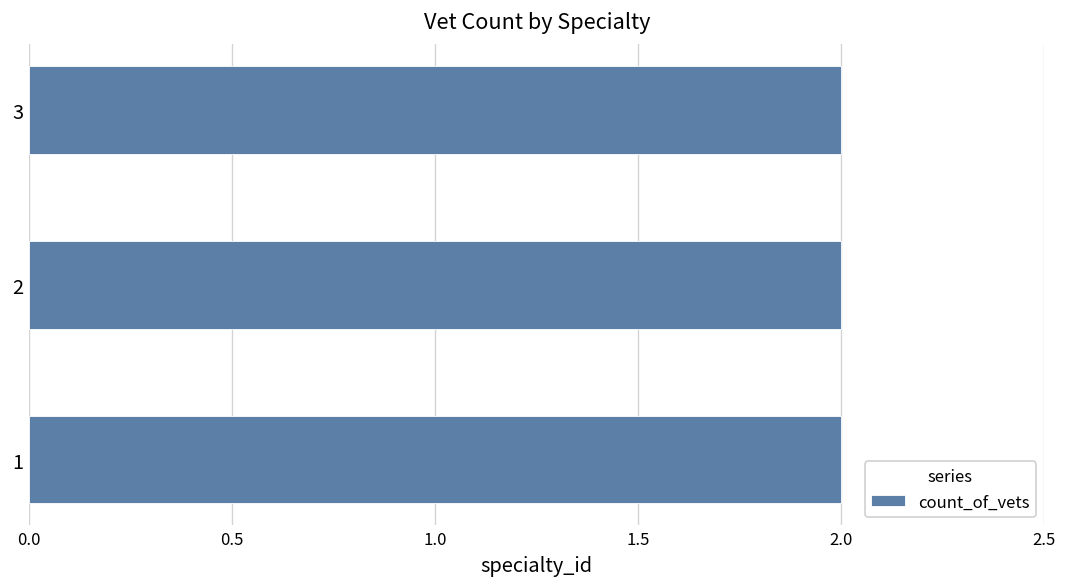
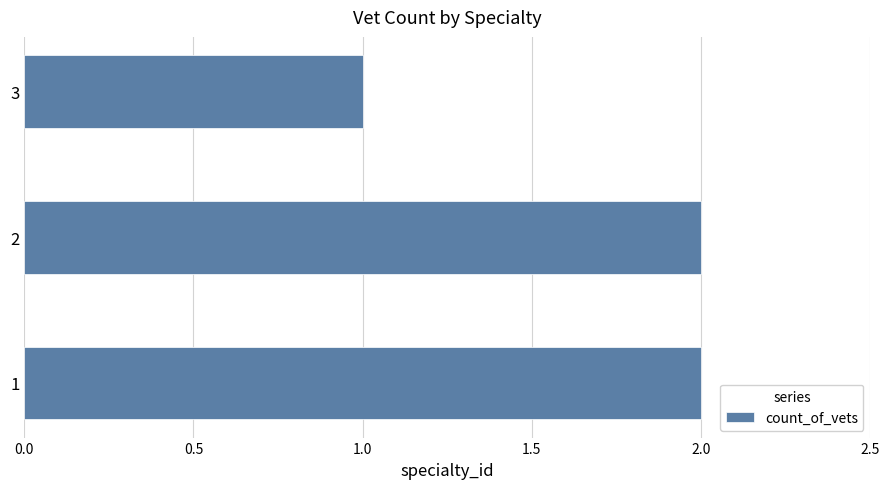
  {
-   "3": 2,
+   "3": 1,
    "2": 2,
    "1": 2
  }
